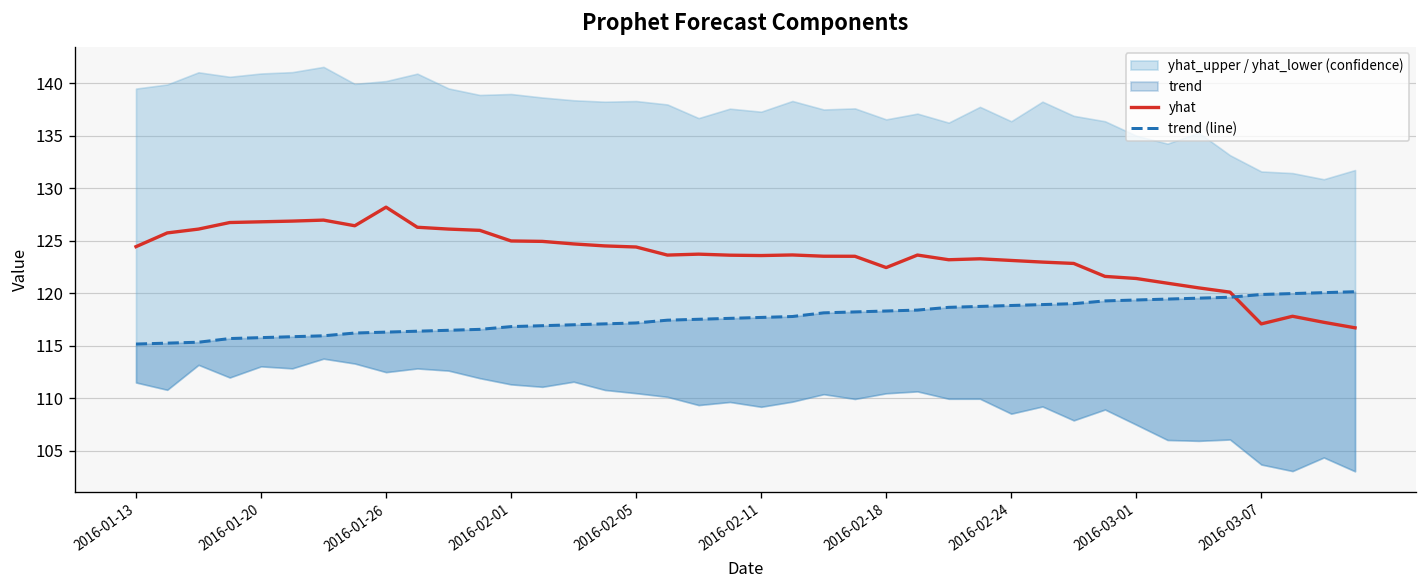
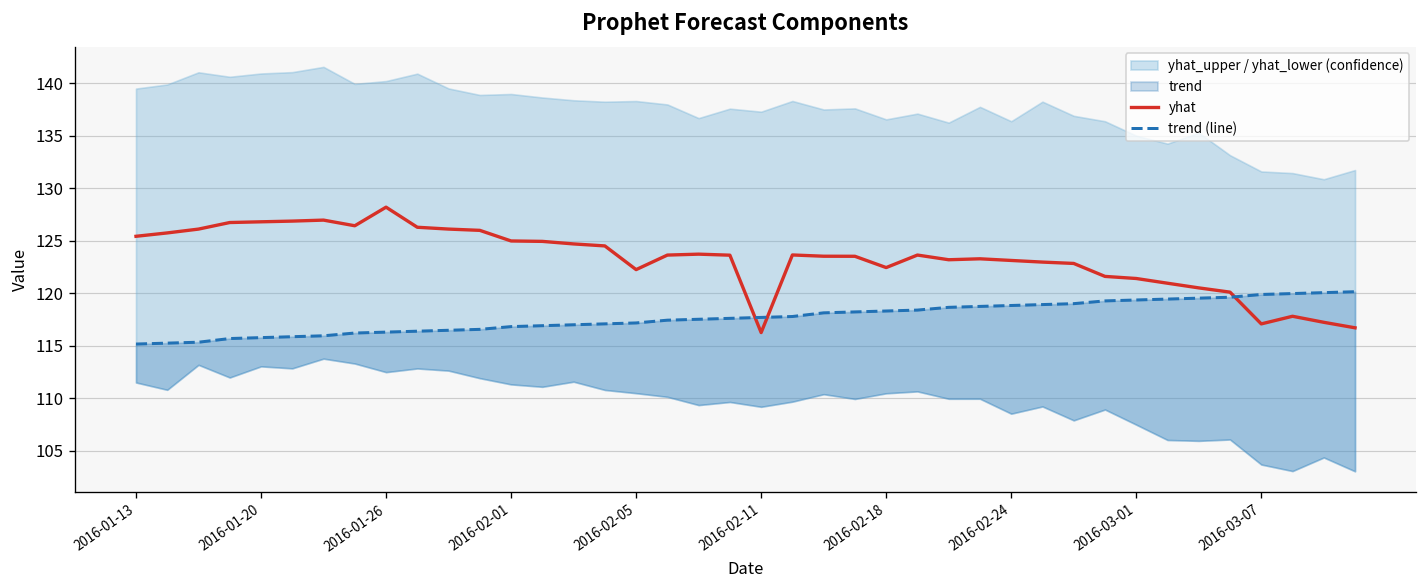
  {
    "yhat": {
-     "2016-01-13": 124,
+     "2016-01-13": 125,
      "2016-01-20": 127,
      "2016-01-26": 128,
      "2016-02-01": 125,
-     "2016-02-05": 124,
-     "2016-02-11": 124,
+     "2016-02-05": 122,
+     "2016-02-11": 116,
      "2016-02-18": 122,
      "2016-02-24": 123,
      "2016-03-01": 121,
      "2016-03-07": 117
    }
  }
